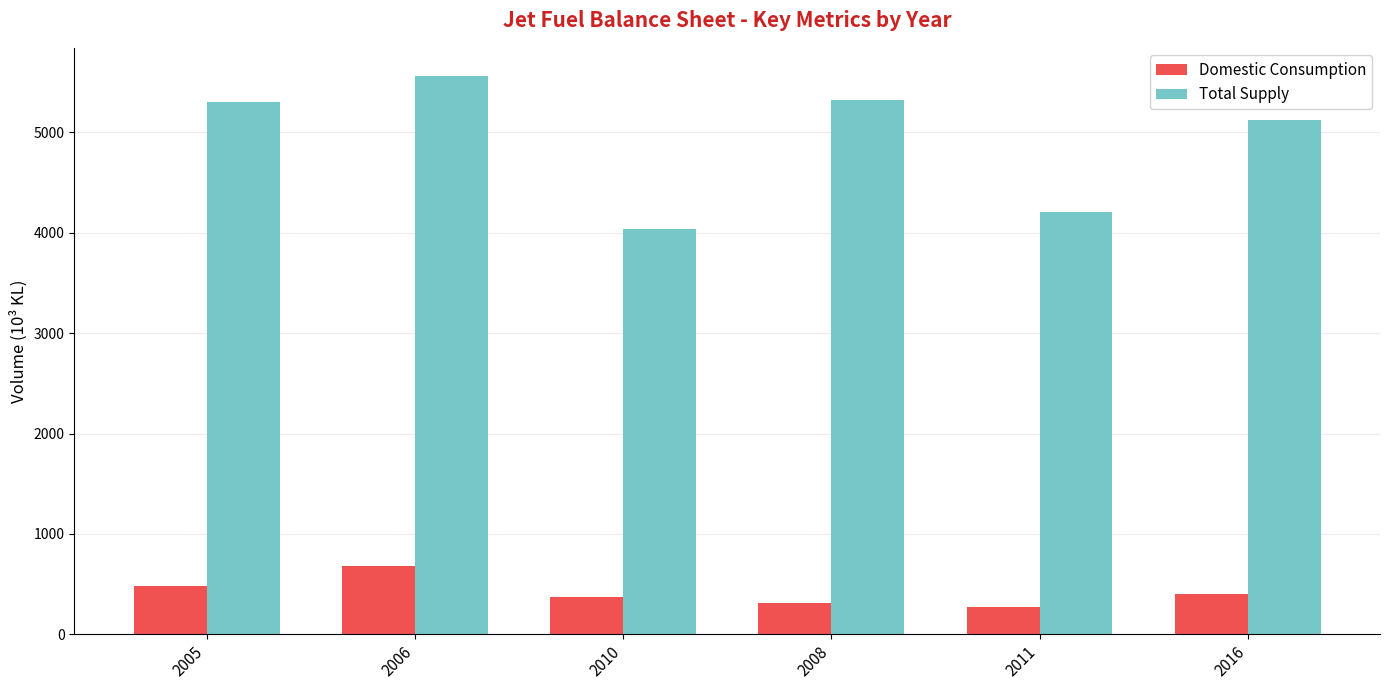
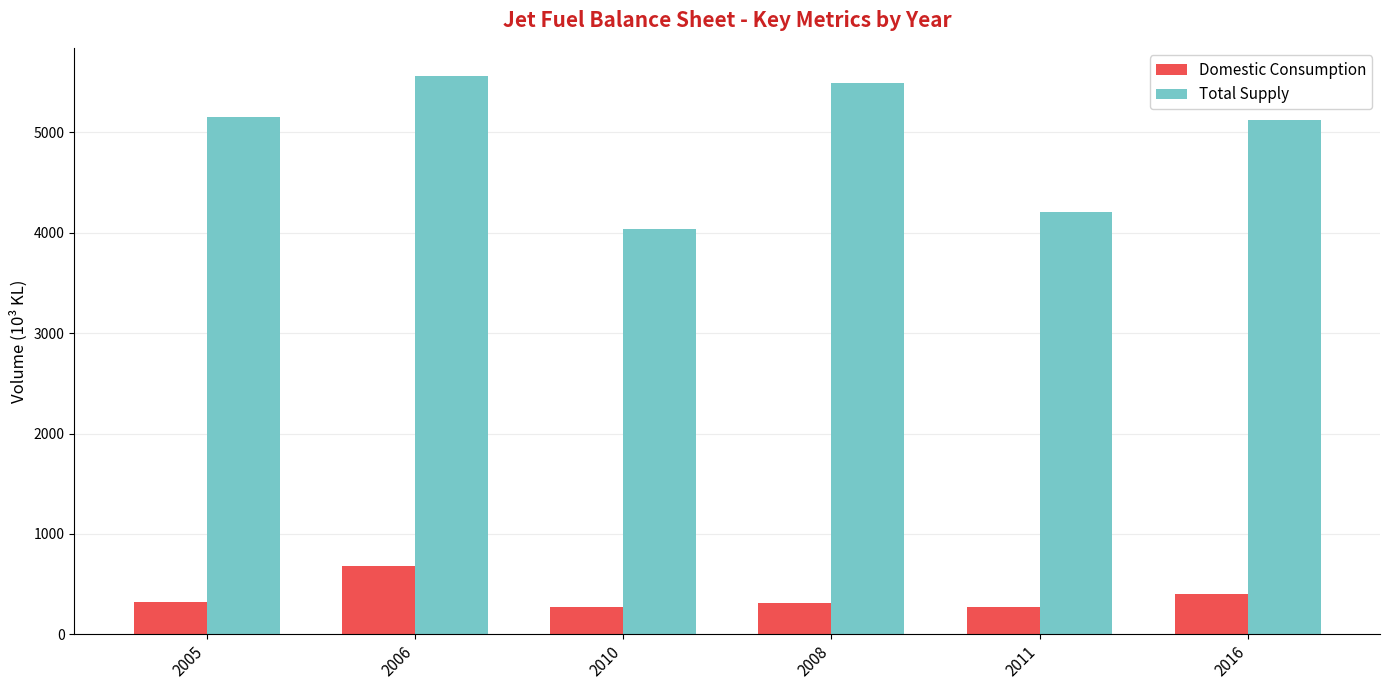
  {
    "Domestic Consumption": {
-     "2005": 480,
+     "2005": 320,
      "2006": 680,
-     "2010": 370,
+     "2010": 270,
      "2008": 310,
      "2011": 270,
      "2016": 400
    },
    "Total Supply": {
-     "2005": 5300,
+     "2005": 5150,
      "2006": 5570,
      "2010": 4030,
-     "2008": 5330,
+     "2008": 5490,
      "2011": 4210,
      "2016": 5130
    }
  }
